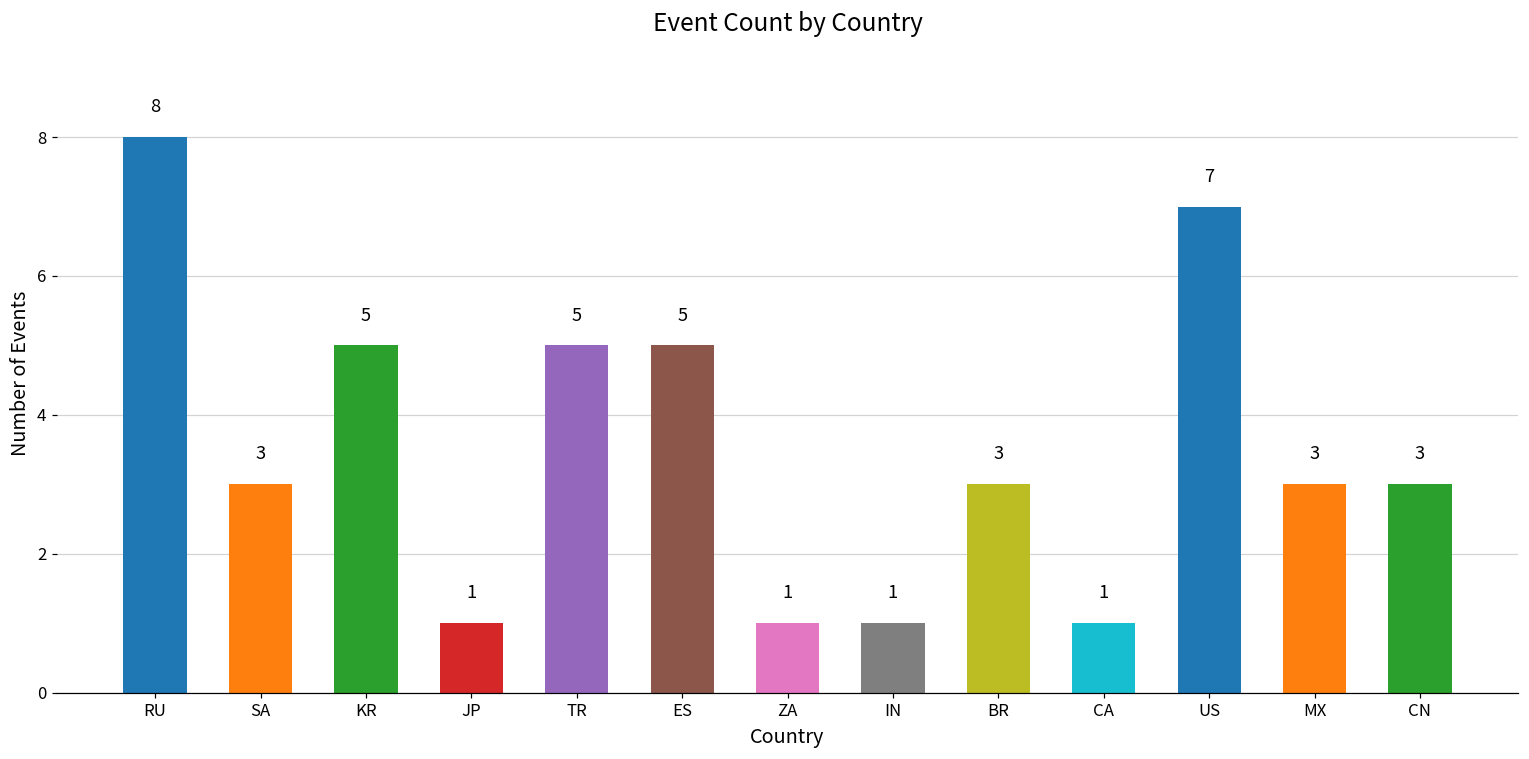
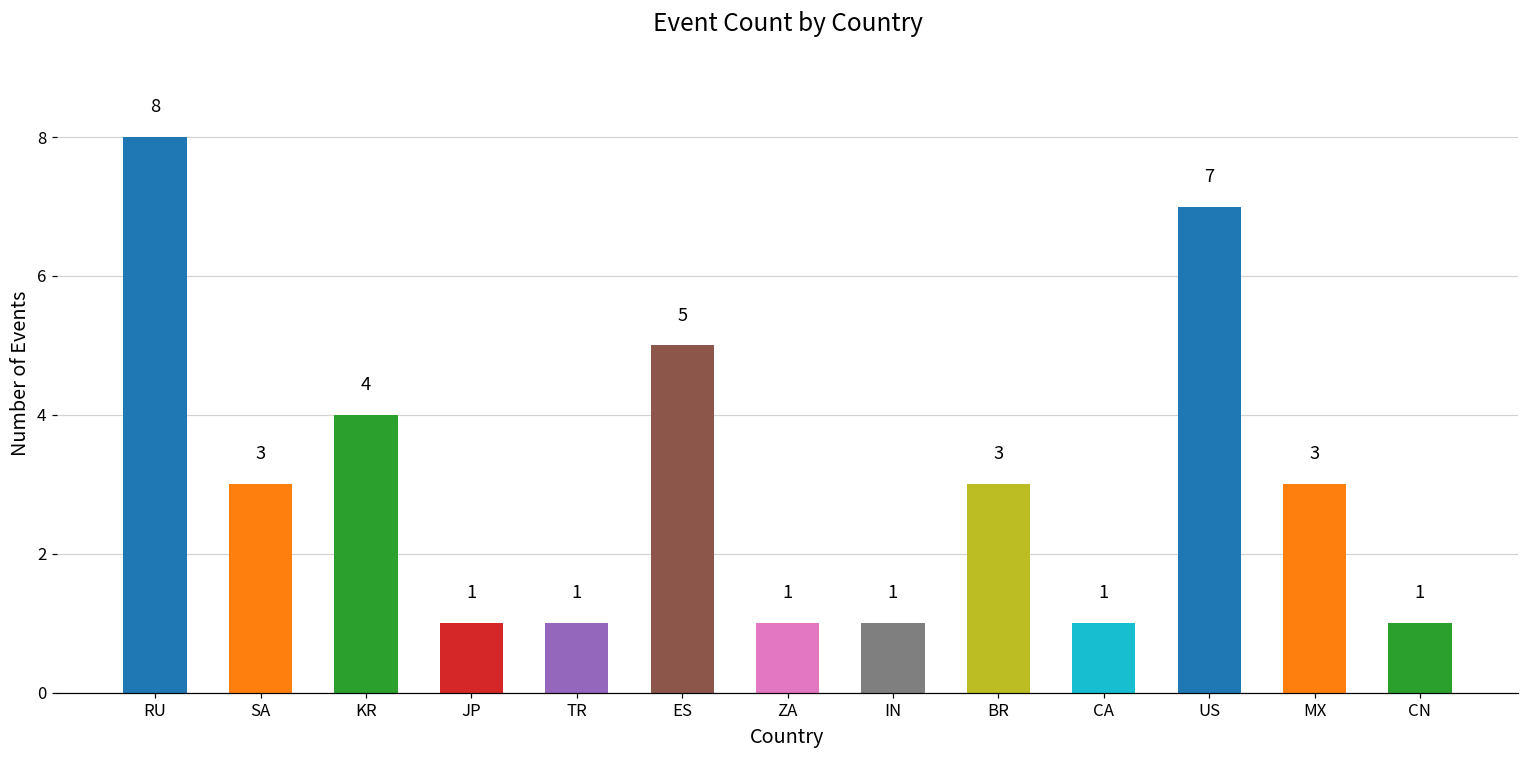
  {
    "RU": 8,
    "SA": 3,
-   "KR": 5,
+   "KR": 4,
    "JP": 1,
-   "TR": 5,
+   "TR": 1,
    "ES": 5,
    "ZA": 1,
    "IN": 1,
    "BR": 3,
    "CA": 1,
    "US": 7,
    "MX": 3,
-   "CN": 3
+   "CN": 1
  }
